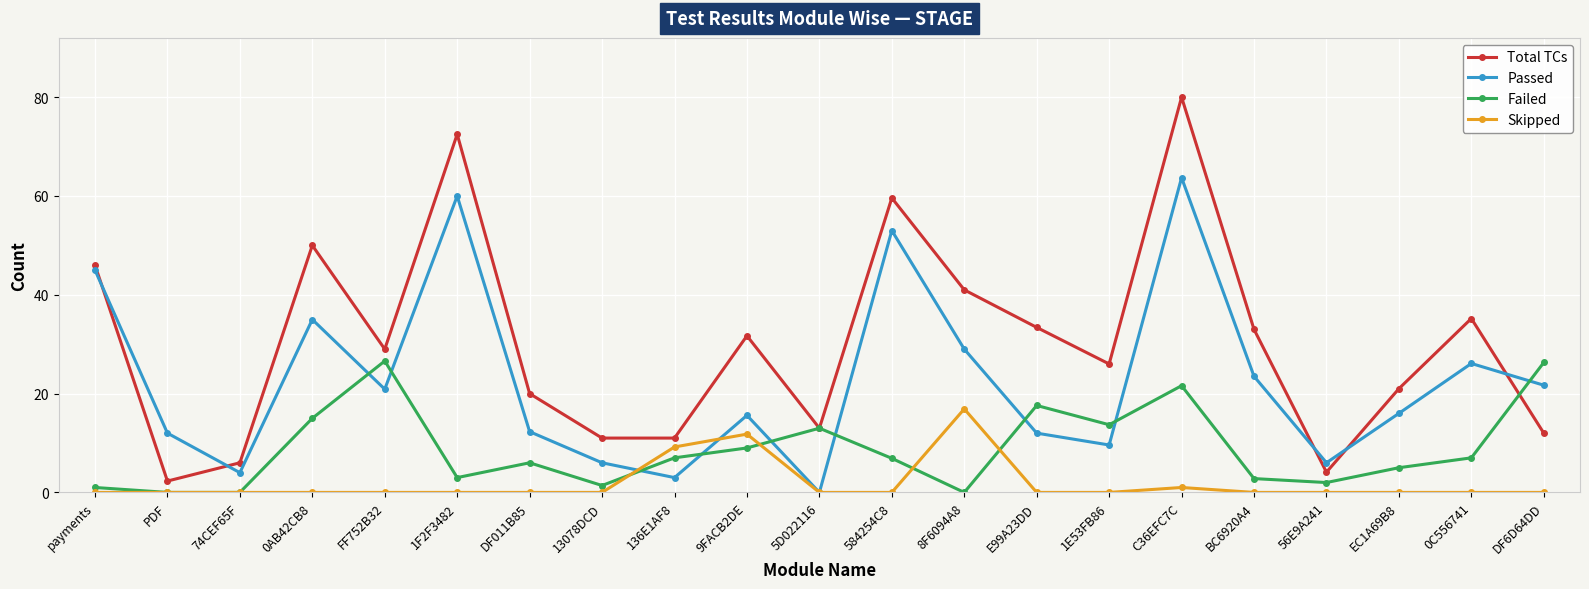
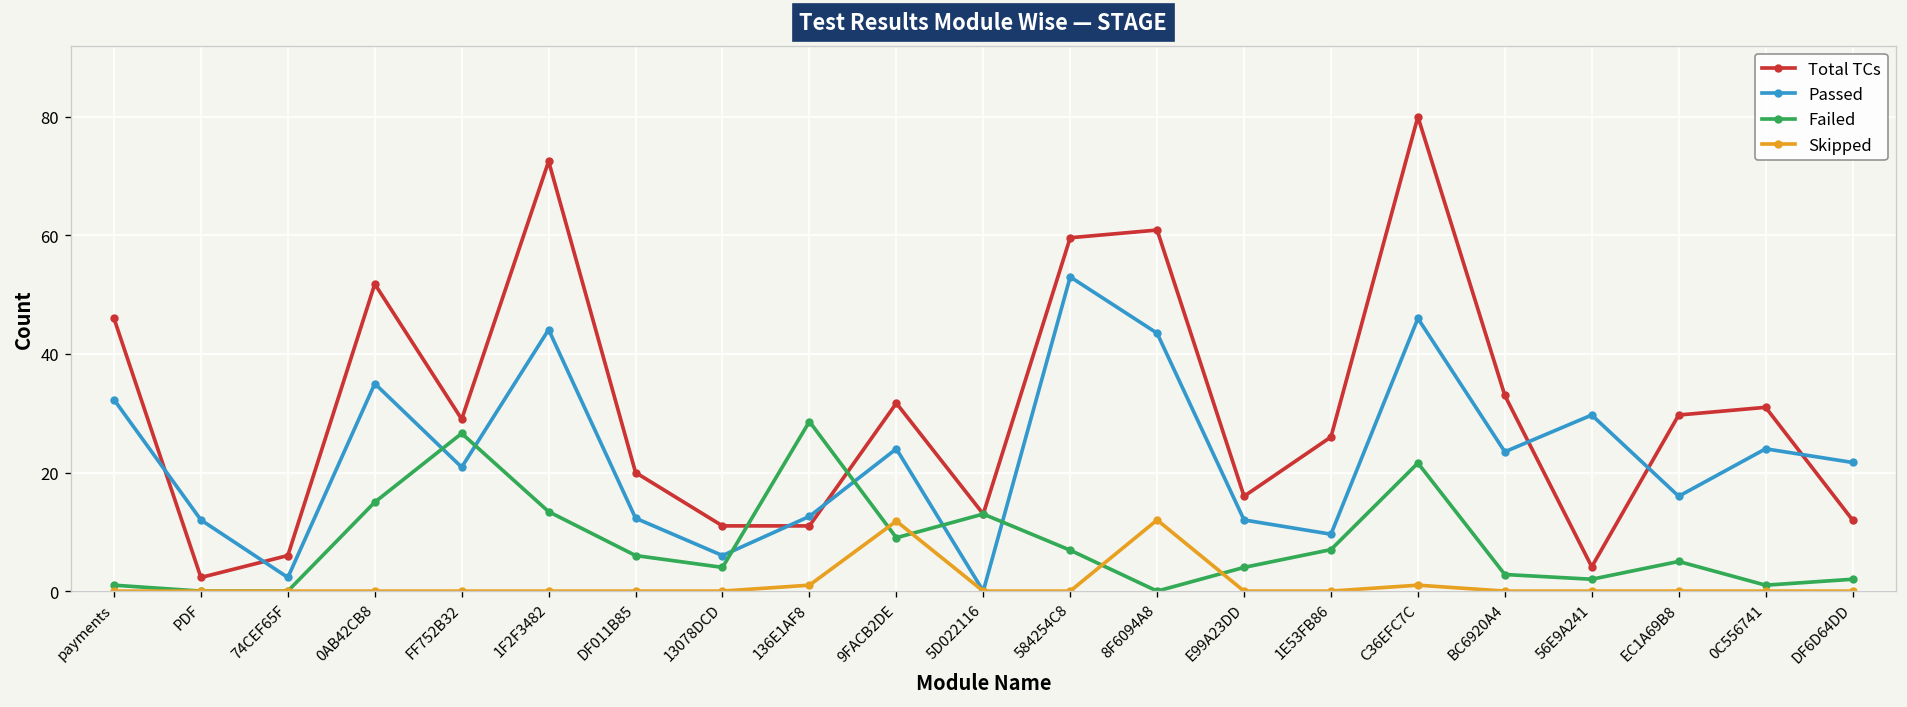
  {
    "Total TCs": {
      "payments": 46,
      "PDF": 2,
      "74CEF65F": 6,
-     "0AB42CB8": 50,
+     "0AB42CB8": 52,
      "FF752B32": 29,
      "1F2F3482": 73,
      "DF011B85": 20,
      "13078DCD": 11,
      "136E1AF8": 11,
      "9FACB2DE": 32,
      "584254C8": 60,
-     "8F6094A8": 41,
-     "E99A23DD": 33,
+     "8F6094A8": 61,
+     "E99A23DD": 16,
      "1E53FB86": 26,
      "C36EFC7C": 80,
      "BC6920A4": 33,
      "56E9A241": 4,
-     "EC1A69B8": 21,
-     "0C556741": 35,
+     "EC1A69B8": 30,
+     "0C556741": 31,
      "DF6D64DD": 12
    },
    "Passed": {
-     "payments": 45,
+     "payments": 32,
      "PDF": 12,
-     "74CEF65F": 4,
+     "74CEF65F": 2,
      "0AB42CB8": 35,
      "FF752B32": 21,
-     "1F2F3482": 60,
+     "1F2F3482": 44,
      "DF011B85": 12,
      "13078DCD": 6,
-     "136E1AF8": 3,
-     "9FACB2DE": 16,
+     "136E1AF8": 13,
+     "9FACB2DE": 24,
      "584254C8": 53,
-     "8F6094A8": 29,
+     "8F6094A8": 44,
      "E99A23DD": 12,
      "1E53FB86": 10,
-     "C36EFC7C": 64,
+     "C36EFC7C": 46,
      "BC6920A4": 24,
-     "56E9A241": 6,
+     "56E9A241": 30,
      "EC1A69B8": 16,
-     "0C556741": 26,
+     "0C556741": 24,
      "DF6D64DD": 22
    },
    "Failed": {
      "payments": 1,
      "0AB42CB8": 15,
      "FF752B32": 27,
-     "1F2F3482": 3,
+     "1F2F3482": 13,
      "DF011B85": 6,
-     "13078DCD": 1,
-     "136E1AF8": 7,
+     "13078DCD": 4,
+     "136E1AF8": 29,
      "9FACB2DE": 9,
      "584254C8": 7,
      "8F6094A8": 0,
-     "E99A23DD": 18,
-     "1E53FB86": 14,
+     "E99A23DD": 4,
+     "1E53FB86": 7,
      "C36EFC7C": 22,
      "BC6920A4": 3,
      "56E9A241": 2,
      "EC1A69B8": 5,
-     "0C556741": 7,
-     "DF6D64DD": 26
+     "0C556741": 1,
+     "DF6D64DD": 2
    },
    "Skipped": {
      "payments": 0,
      "0AB42CB8": 0,
      "FF752B32": 0,
      "1F2F3482": 0,
      "DF011B85": 0,
      "13078DCD": 0,
-     "136E1AF8": 9,
+     "136E1AF8": 1,
      "9FACB2DE": 12,
      "584254C8": 0,
-     "8F6094A8": 17,
+     "8F6094A8": 12,
      "E99A23DD": 0,
      "1E53FB86": 0,
      "C36EFC7C": 1,
      "BC6920A4": 0,
      "56E9A241": 0,
      "EC1A69B8": 0,
      "0C556741": 0,
      "DF6D64DD": 0
    }
  }
